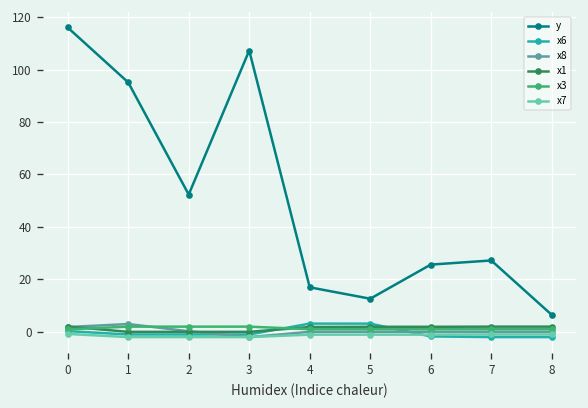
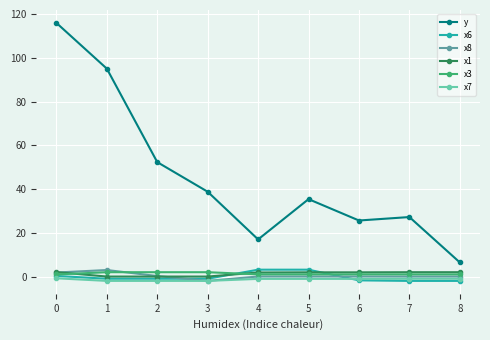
  {
    "y": {
      "0": 116,
      "1": 95,
      "2": 52,
-     "3": 107,
+     "3": 39,
      "4": 17,
-     "5": 13,
+     "5": 35,
      "6": 26,
      "7": 27,
      "8": 6
    },
    "x6": {
      "4": 3,
      "5": 3
    }
  }
